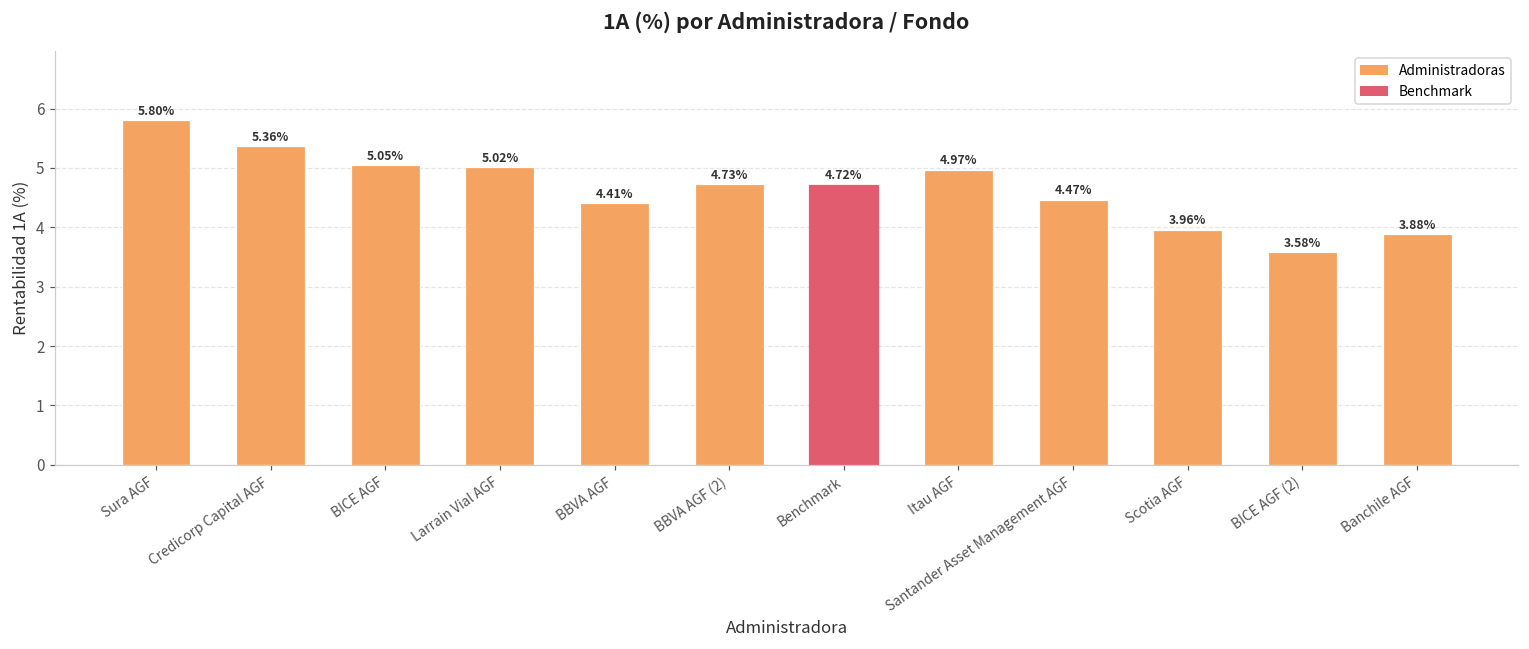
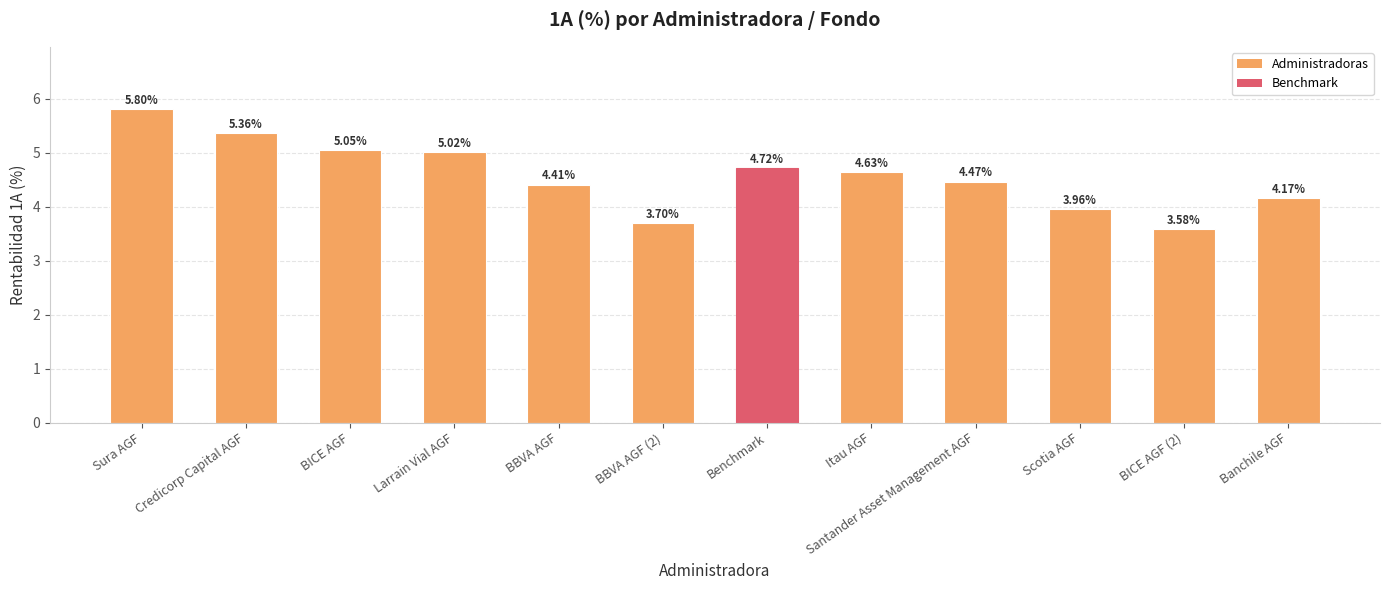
  {
    "Sura AGF": "5.80%",
    "Credicorp Capital AGF": "5.36%",
    "BICE AGF": "5.05%",
    "Larrain Vial AGF": "5.02%",
    "BBVA AGF": "4.41%",
-   "BBVA AGF (2)": "4.73%",
+   "BBVA AGF (2)": "3.70%",
    "Benchmark": "4.72%",
-   "Itau AGF": "4.97%",
+   "Itau AGF": "4.63%",
    "Santander Asset Management AGF": "4.47%",
    "Scotia AGF": "3.96%",
    "BICE AGF (2)": "3.58%",
-   "Banchile AGF": "3.88%"
+   "Banchile AGF": "4.17%"
  }
